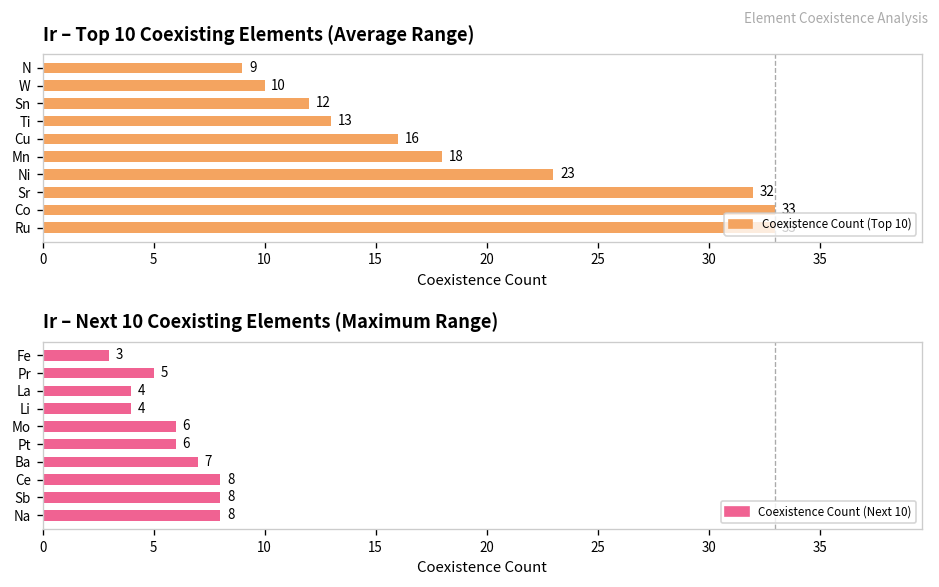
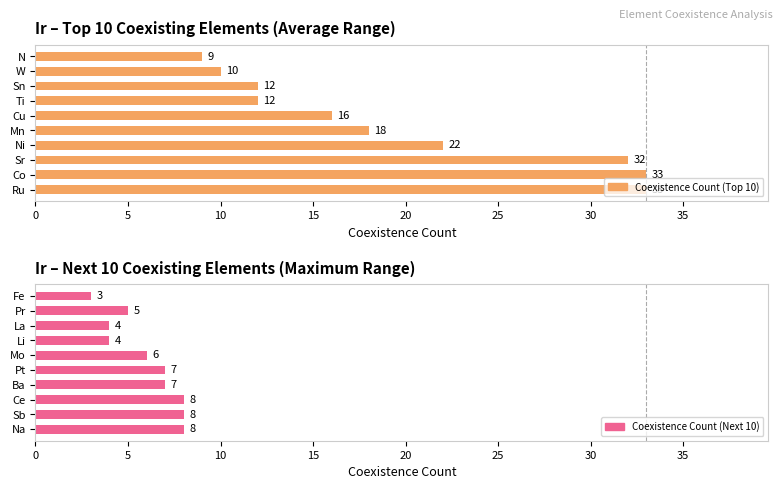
  {
    "Ir – Top 10 Coexisting Elements (Average Range)": {
      "N": 9,
      "W": 10,
      "Sn": 12,
-     "Ti": 13,
+     "Ti": 12,
      "Cu": 16,
      "Mn": 18,
-     "Ni": 23,
+     "Ni": 22,
      "Sr": 32
    },
    "Ir – Next 10 Coexisting Elements (Maximum Range)": {
      "Fe": 3,
      "Pr": 5,
      "La": 4,
      "Li": 4,
      "Mo": 6,
-     "Pt": 6,
+     "Pt": 7,
      "Ba": 7,
      "Ce": 8,
      "Sb": 8,
      "Na": 8
    }
  }
